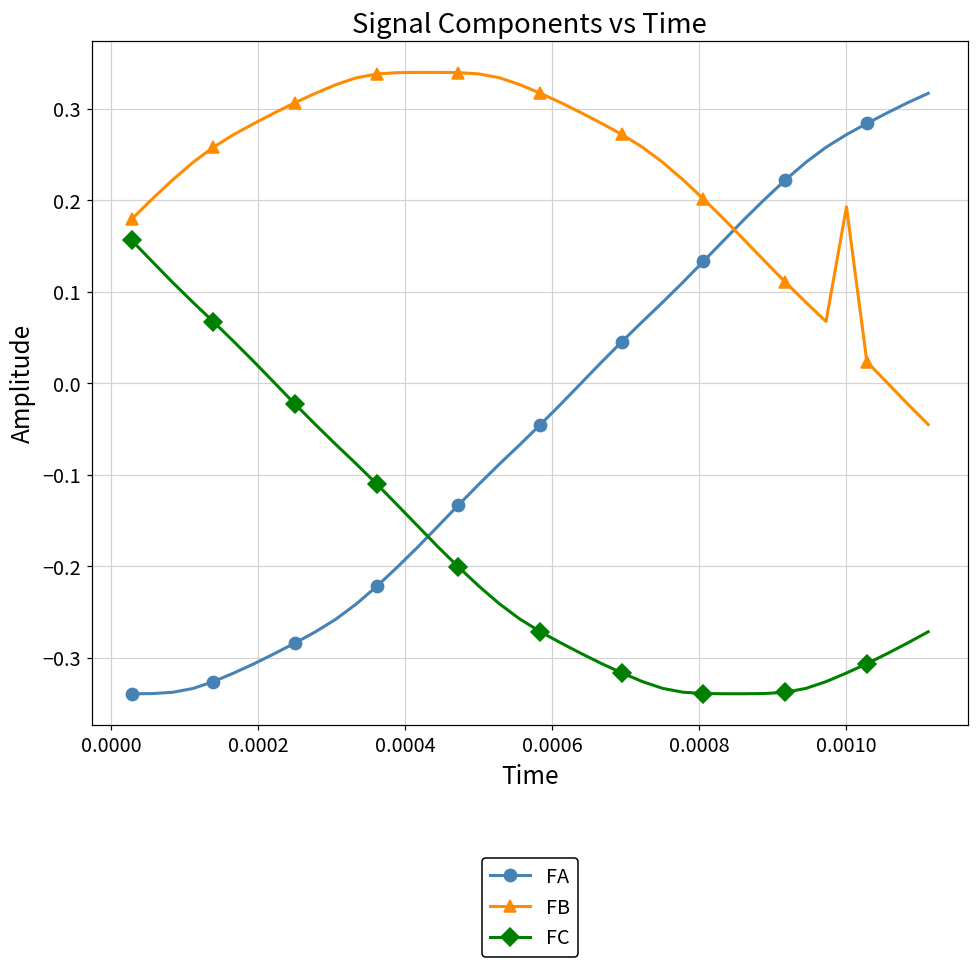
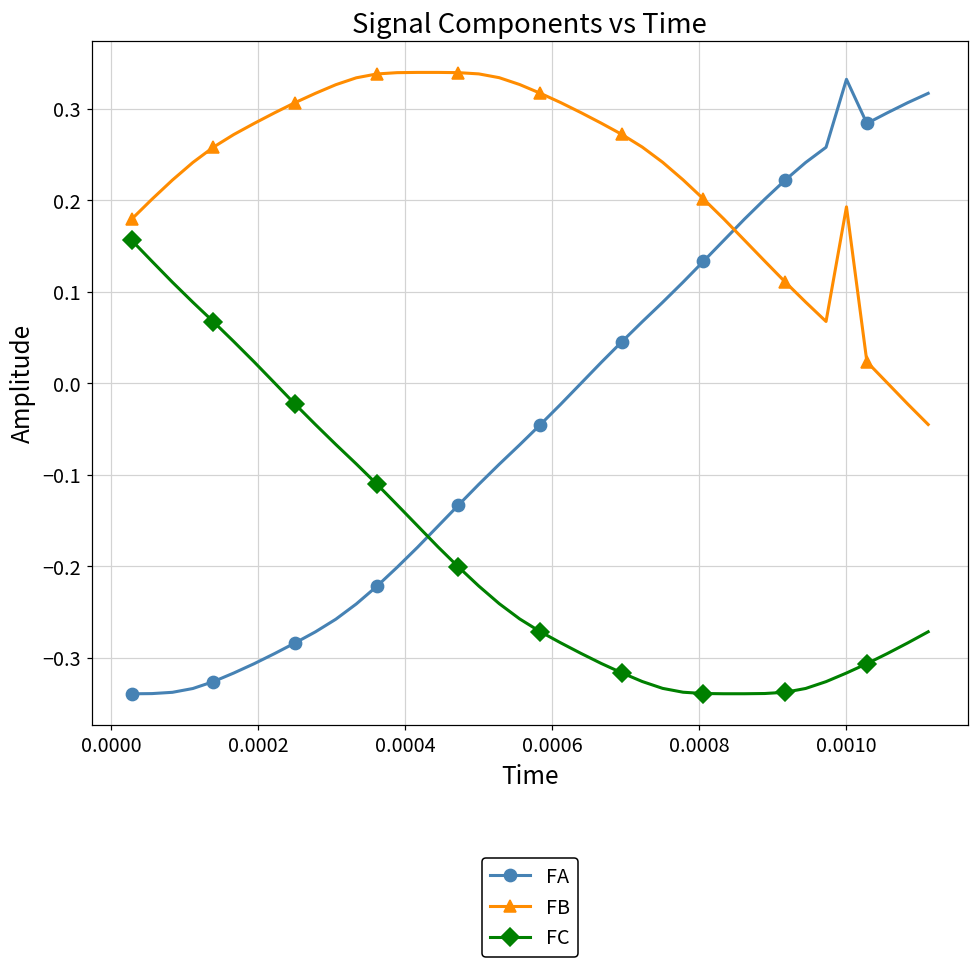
  {
    "FA": {
-     "0.0010": 0.27
+     "0.0010": 0.33
    },
    "FB": {
      "0.0010": 0.19
    },
    "FC": {
      "0.0010": -0.32
    }
  }
